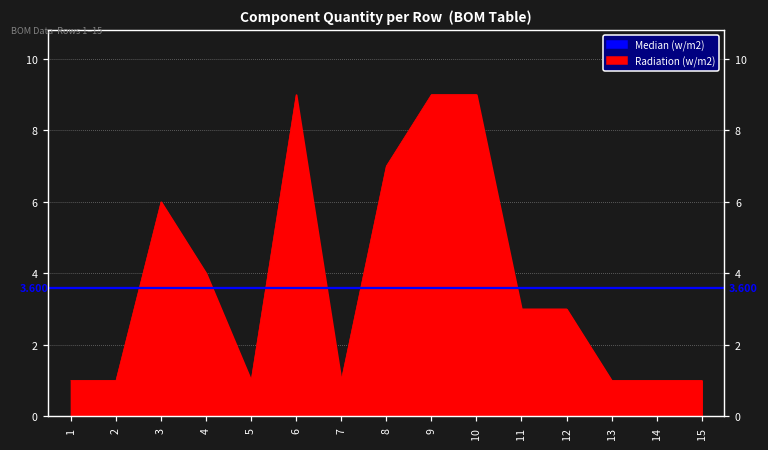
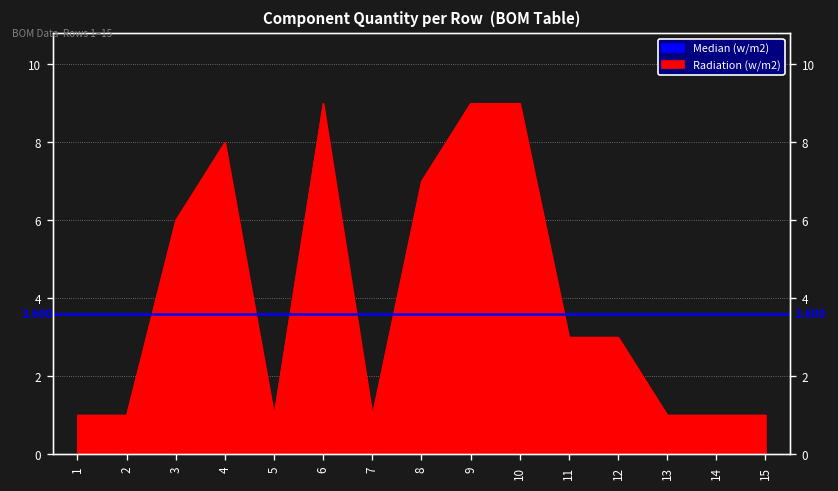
  {
    "1": 1,
    "2": 1,
    "3": 6,
-   "4": 4,
+   "4": 8,
    "5": 1,
    "6": 9,
    "7": 1,
    "8": 7,
    "9": 9,
    "10": 9,
    "11": 3,
    "12": 3,
    "13": 1,
    "14": 1,
    "15": 1
  }
